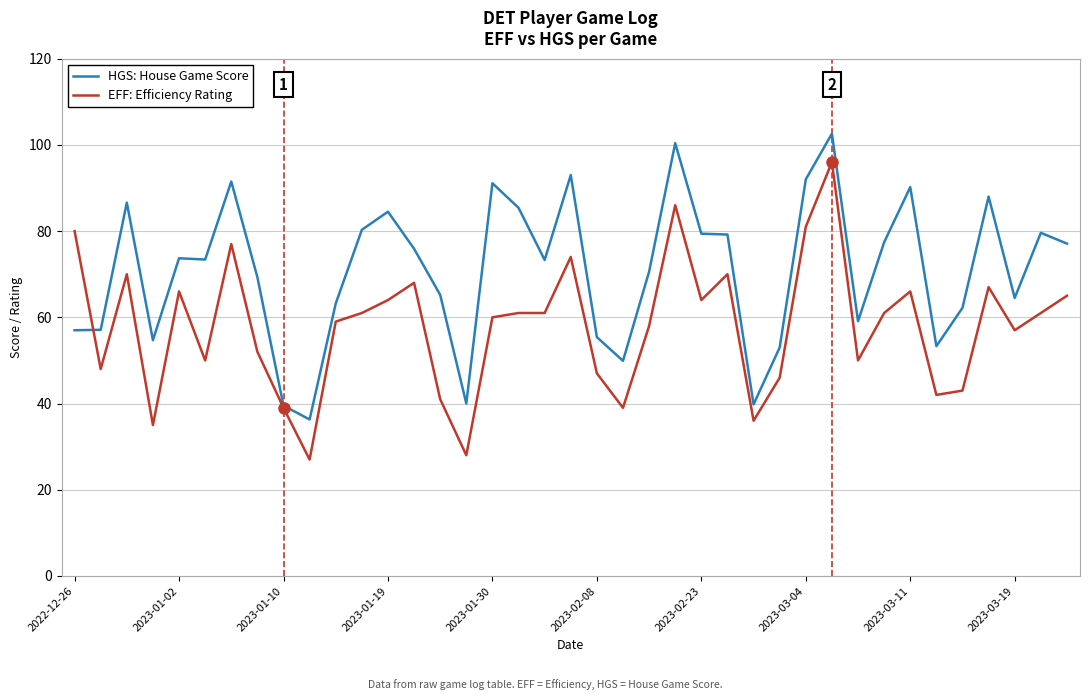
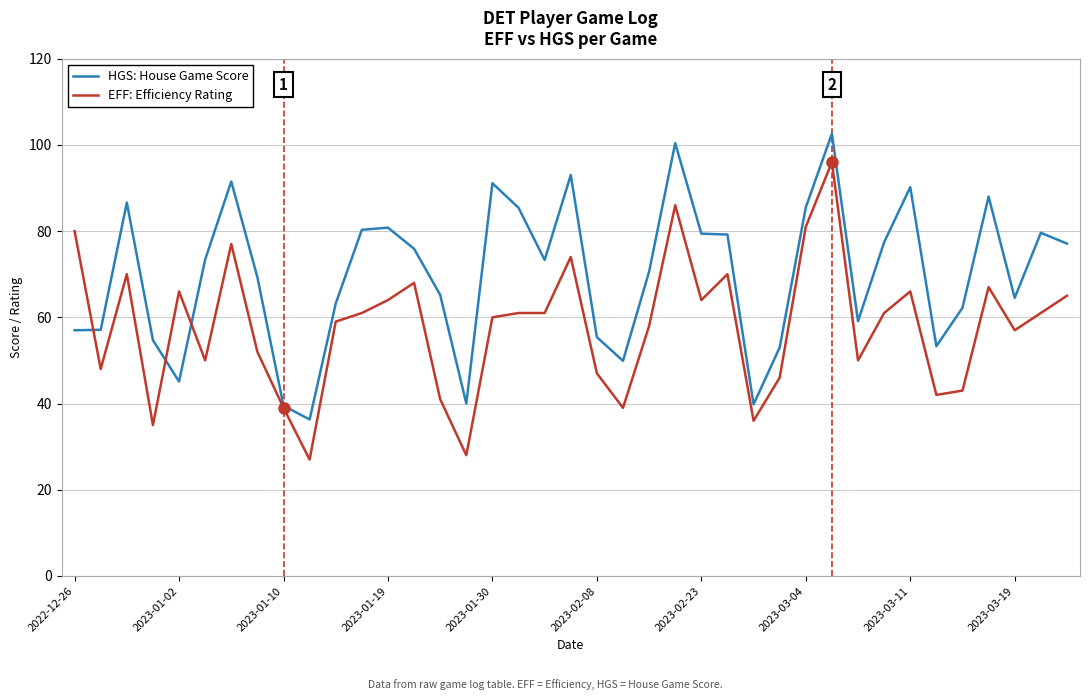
  {
    "HGS: House Game Score": {
      "2022-12-26": 57,
-     "2023-01-02": 74,
-     "2023-01-19": 85,
+     "2023-01-02": 45,
+     "2023-01-19": 81,
      "2023-01-30": 91,
      "2023-02-08": 55,
      "2023-02-23": 79,
-     "2023-03-04": 92,
+     "2023-03-04": 86,
      "2023-03-11": 90,
      "2023-03-19": 65
    }
  }
